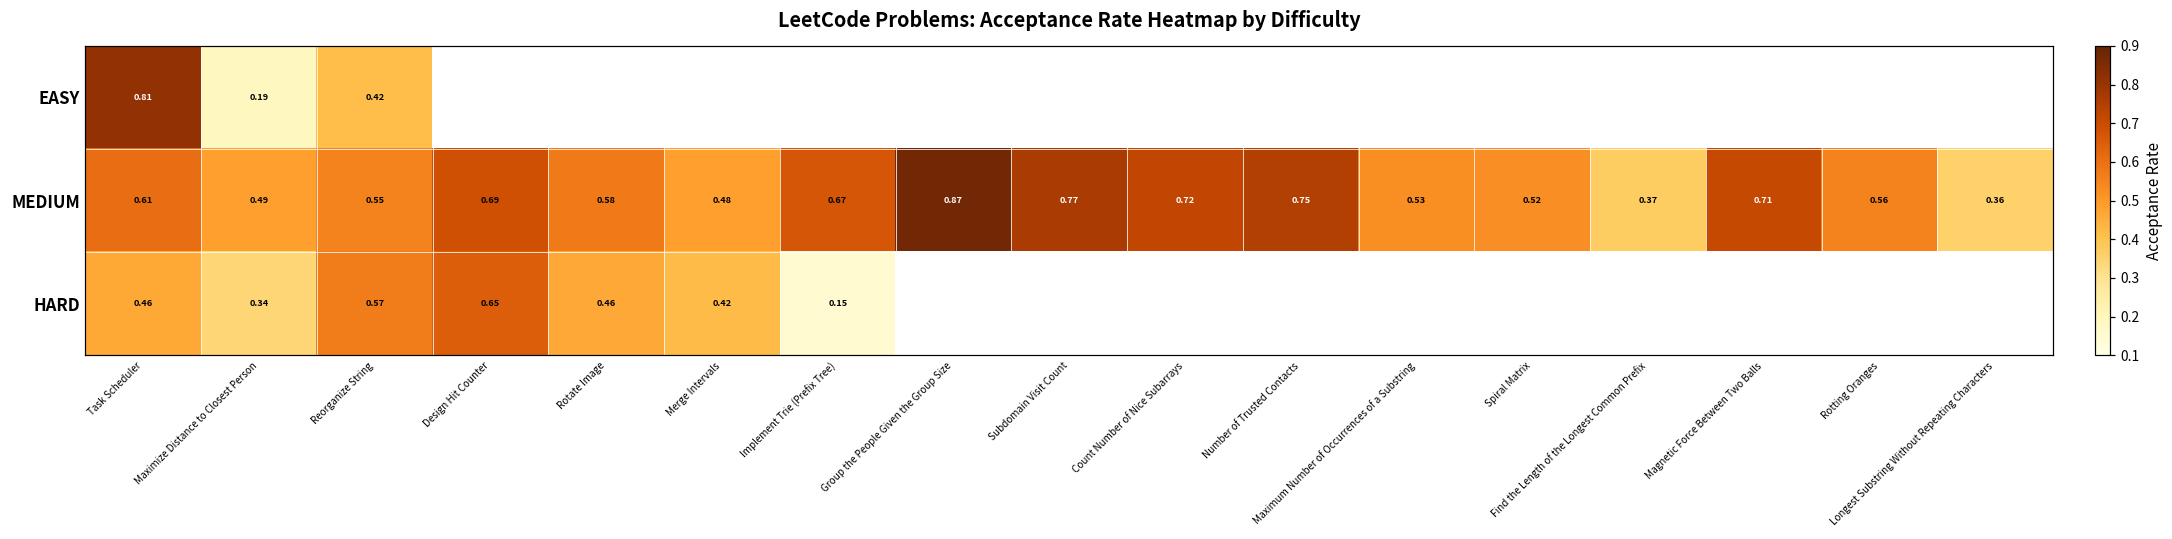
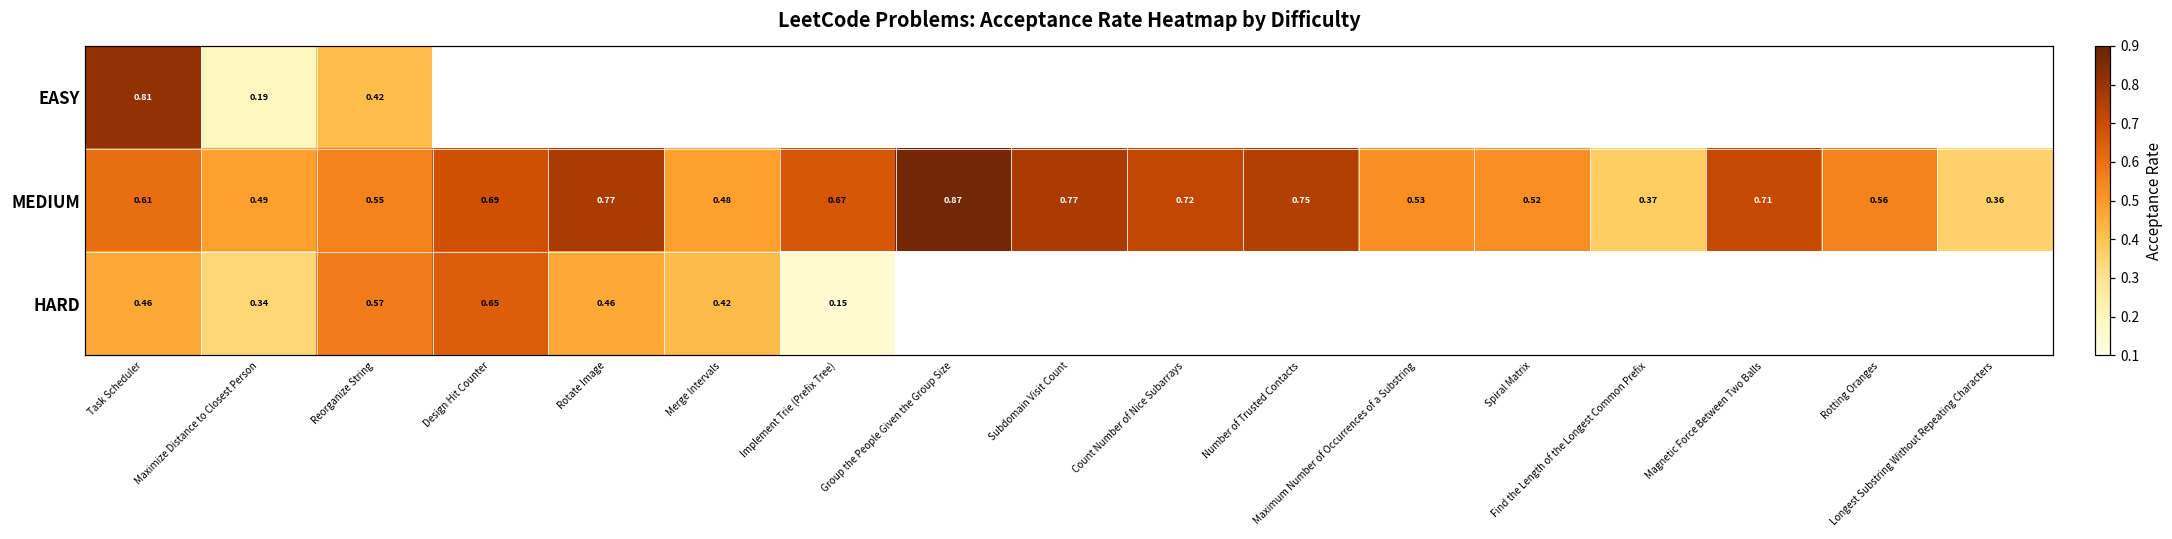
  {
    "EASY": {
      "Task Scheduler": 0.81,
      "Maximize Distance to Closest Person": 0.19,
      "Reorganize String": 0.42
    },
    "MEDIUM": {
      "Task Scheduler": 0.61,
      "Maximize Distance to Closest Person": 0.49,
      "Reorganize String": 0.55,
      "Design Hit Counter": 0.69,
-     "Rotate Image": 0.58,
+     "Rotate Image": 0.77,
      "Merge Intervals": 0.48,
      "Implement Trie (Prefix Tree)": 0.67,
      "Group the People Given the Group Size": 0.87,
      "Subdomain Visit Count": 0.77,
      "Count Number of Nice Subarrays": 0.72,
      "Number of Trusted Contacts": 0.75,
      "Maximum Number of Occurrences of a Substring": 0.53,
      "Spiral Matrix": 0.52,
      "Find the Length of the Longest Common Prefix": 0.37,
      "Magnetic Force Between Two Balls": 0.71,
      "Rotting Oranges": 0.56,
      "Longest Substring Without Repeating Characters": 0.36
    },
    "HARD": {
      "Task Scheduler": 0.46,
      "Maximize Distance to Closest Person": 0.34,
      "Reorganize String": 0.57,
      "Design Hit Counter": 0.65,
      "Rotate Image": 0.46,
      "Merge Intervals": 0.42,
      "Implement Trie (Prefix Tree)": 0.15
    }
  }
